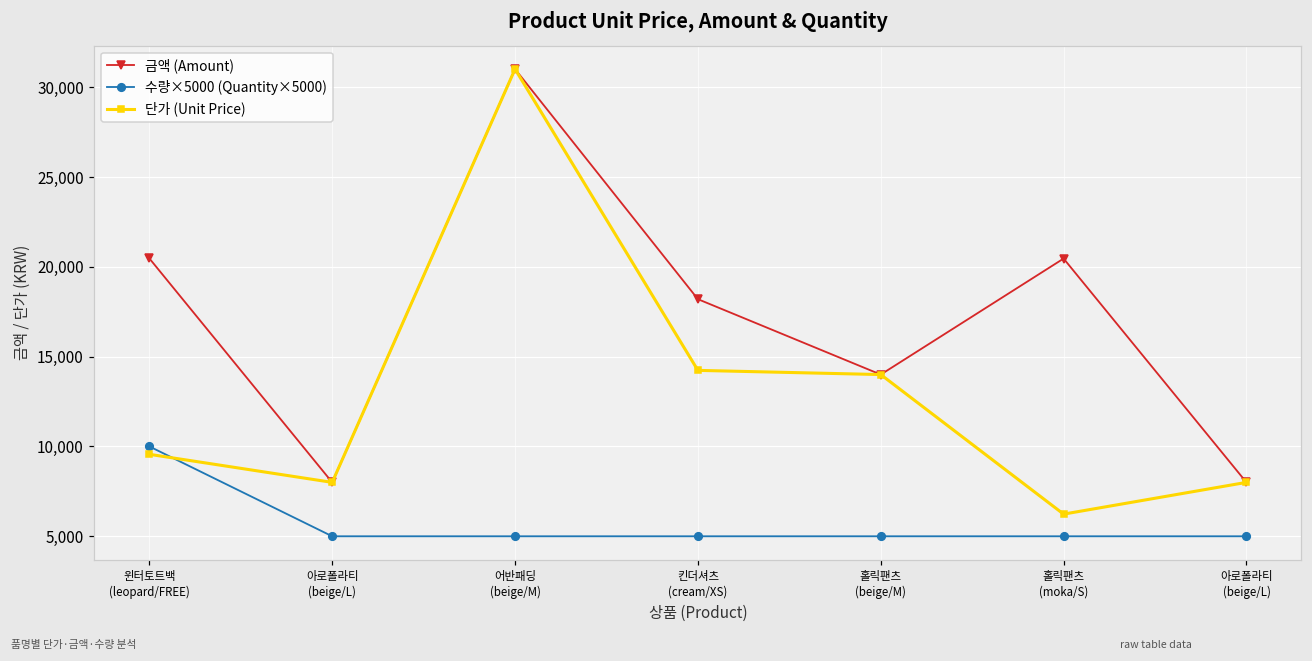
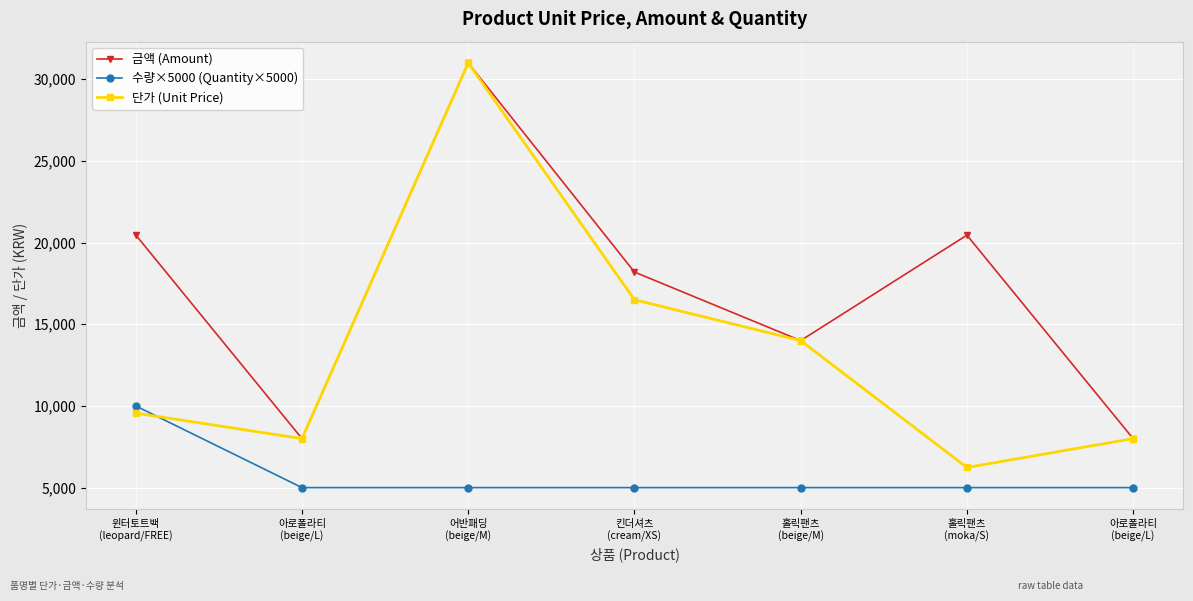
  {
    "금액 (Amount)": {
      "윈터토트백 (leopard/FREE)": "20,500",
      "킨더셔츠 (cream/XS)": "18,200",
      "홀릭팬츠 (moka/S)": "20,500"
    },
    "수량×5000 (Quantity×5000)": {
      "윈터토트백 (leopard/FREE)": "10,000",
      "어반패딩 (beige/M)": "5,000",
      "킨더셔츠 (cream/XS)": "5,000",
      "홀릭팬츠 (beige/M)": "5,000",
      "홀릭팬츠 (moka/S)": "5,000"
    },
    "단가 (Unit Price)": {
      "윈터토트백 (leopard/FREE)": "9,600",
-     "킨더셔츠 (cream/XS)": "14,200",
+     "킨더셔츠 (cream/XS)": "16,500",
      "홀릭팬츠 (moka/S)": "6,200"
    }
  }
